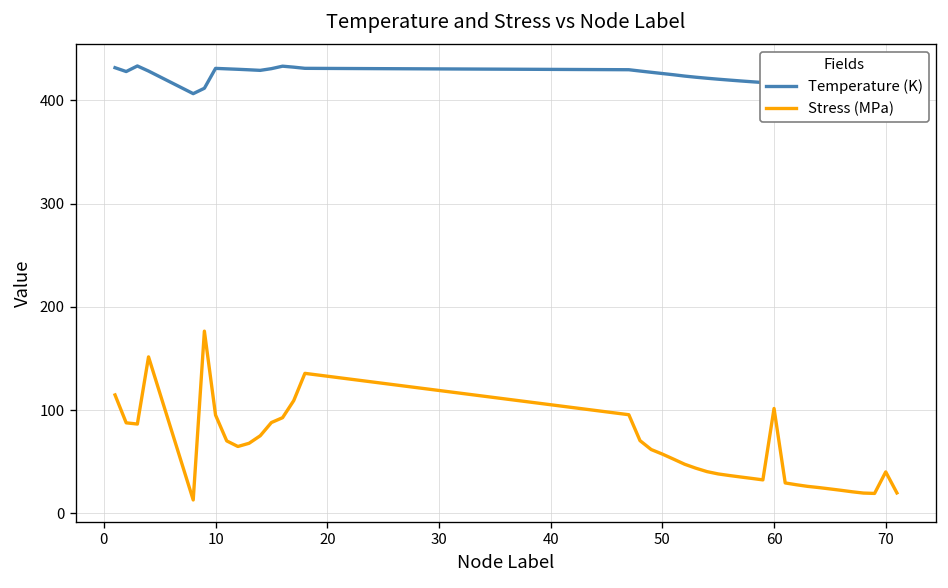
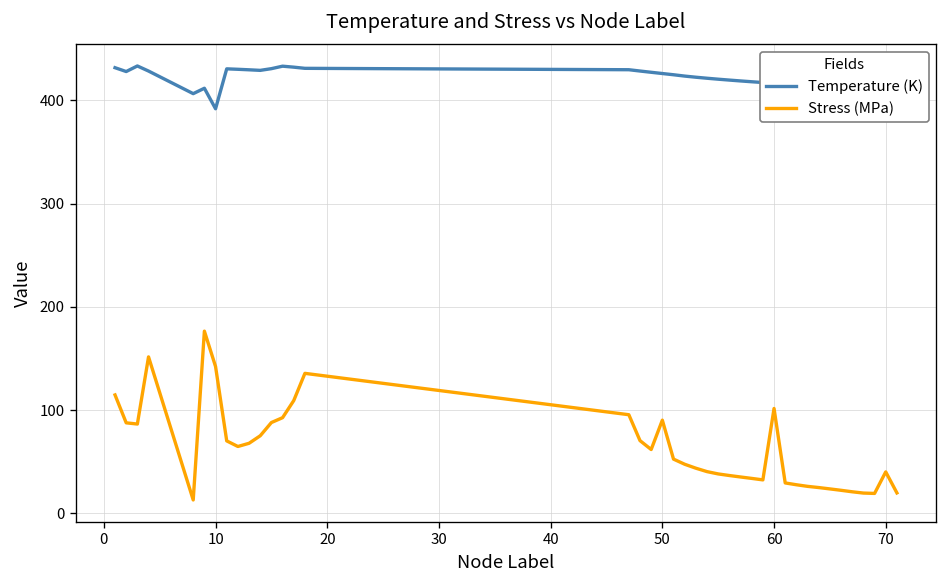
  {
    "Temperature (K)": {
-     "10": 430,
+     "10": 390,
      "50": 430
    },
    "Stress (MPa)": {
-     "10": 100,
-     "50": 60,
+     "10": 140,
+     "50": 90,
      "60": 100,
      "70": 40
    }
  }
